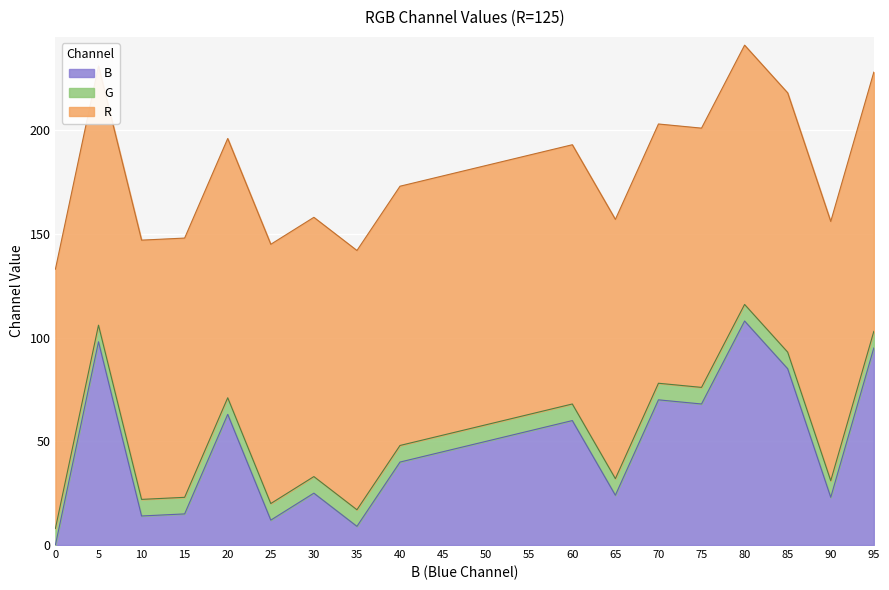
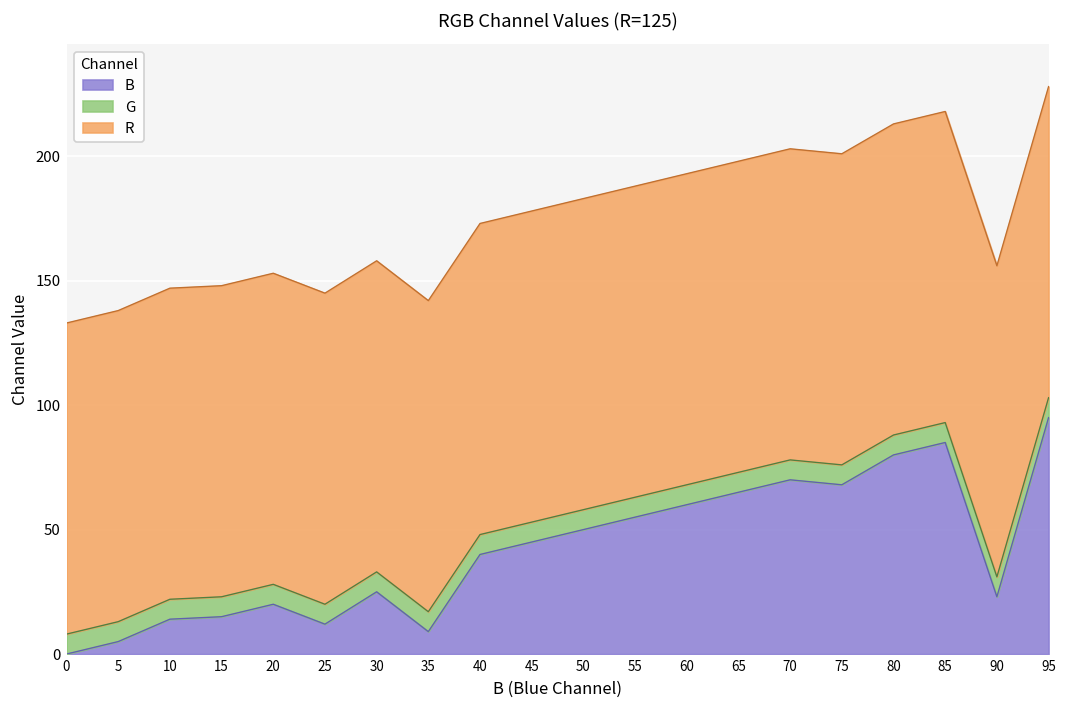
  {
    "B": {
      "0": 0,
-     "5": 98,
+     "5": 5,
      "10": 14,
      "15": 15,
-     "20": 63,
+     "20": 20,
      "25": 12,
      "30": 25,
      "35": 9,
      "40": 40,
      "45": 45,
      "50": 50,
      "55": 55,
      "60": 60,
-     "65": 24,
+     "65": 65,
      "70": 70,
      "75": 68,
-     "80": 108,
+     "80": 80,
      "85": 85,
      "90": 23,
      "95": 95
    },
    "G": {
      "0": 8,
      "5": 8,
      "10": 8,
      "15": 8,
      "20": 8,
      "25": 8,
      "30": 8,
      "35": 8,
      "40": 8,
      "45": 8,
      "50": 8,
      "55": 8,
      "60": 8,
      "65": 8,
      "70": 8,
      "75": 8,
      "80": 8,
      "85": 8,
      "90": 8,
      "95": 8
    },
    "R": {
      "0": 125,
      "10": 125,
      "15": 125,
      "20": 125,
      "25": 125,
      "30": 125,
      "35": 125,
      "40": 125,
      "45": 125,
      "50": 125,
      "55": 125,
      "60": 125,
      "65": 125,
      "70": 125,
      "75": 125,
      "80": 125,
      "85": 125,
      "90": 125,
      "95": 125
    }
  }
